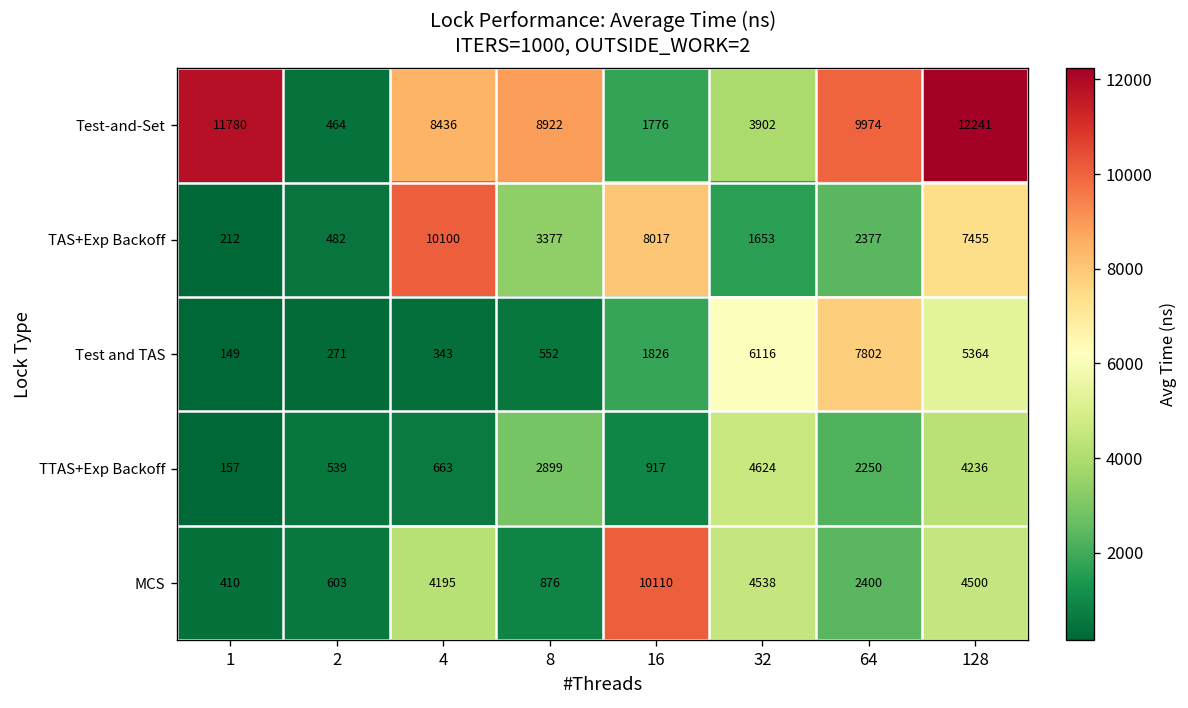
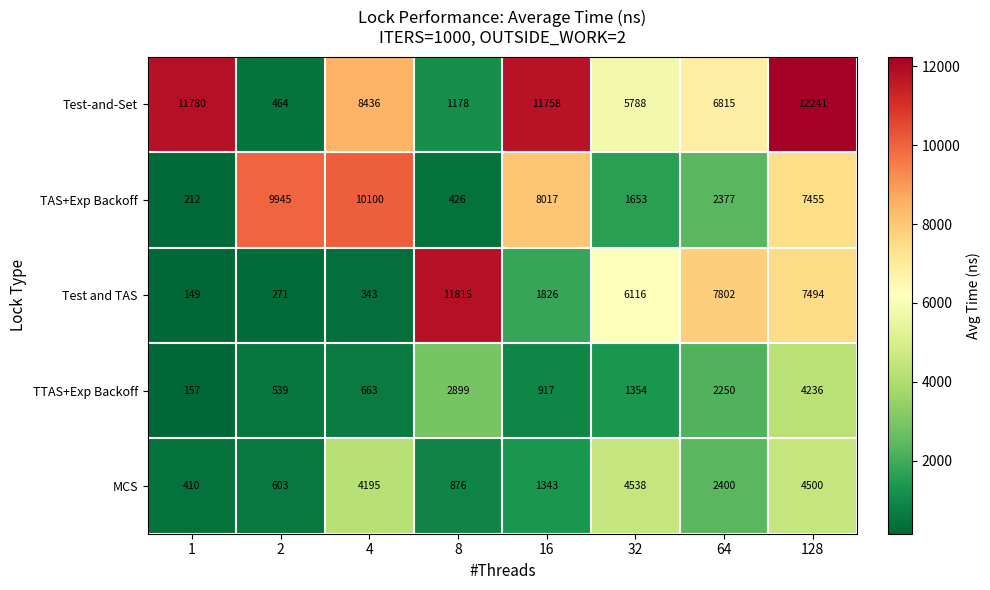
  {
    "Test-and-Set": {
      "1": 11780,
      "2": 464,
      "4": 8436,
-     "8": 8922,
-     "16": 1776,
-     "32": 3902,
-     "64": 9974,
+     "8": 1178,
+     "16": 11758,
+     "32": 5788,
+     "64": 6815,
      "128": 12241
    },
    "TAS+Exp Backoff": {
      "1": 212,
-     "2": 482,
+     "2": 9945,
      "4": 10100,
-     "8": 3377,
+     "8": 426,
      "16": 8017,
      "32": 1653,
      "64": 2377,
      "128": 7455
    },
    "Test and TAS": {
      "1": 149,
      "2": 271,
      "4": 343,
-     "8": 552,
+     "8": 11815,
      "16": 1826,
      "32": 6116,
      "64": 7802,
-     "128": 5364
+     "128": 7494
    },
    "TTAS+Exp Backoff": {
      "1": 157,
      "2": 539,
      "4": 663,
      "8": 2899,
      "16": 917,
-     "32": 4624,
+     "32": 1354,
      "64": 2250,
      "128": 4236
    },
    "MCS": {
      "1": 410,
      "2": 603,
      "4": 4195,
      "8": 876,
-     "16": 10110,
+     "16": 1343,
      "32": 4538,
      "64": 2400,
      "128": 4500
    }
  }
